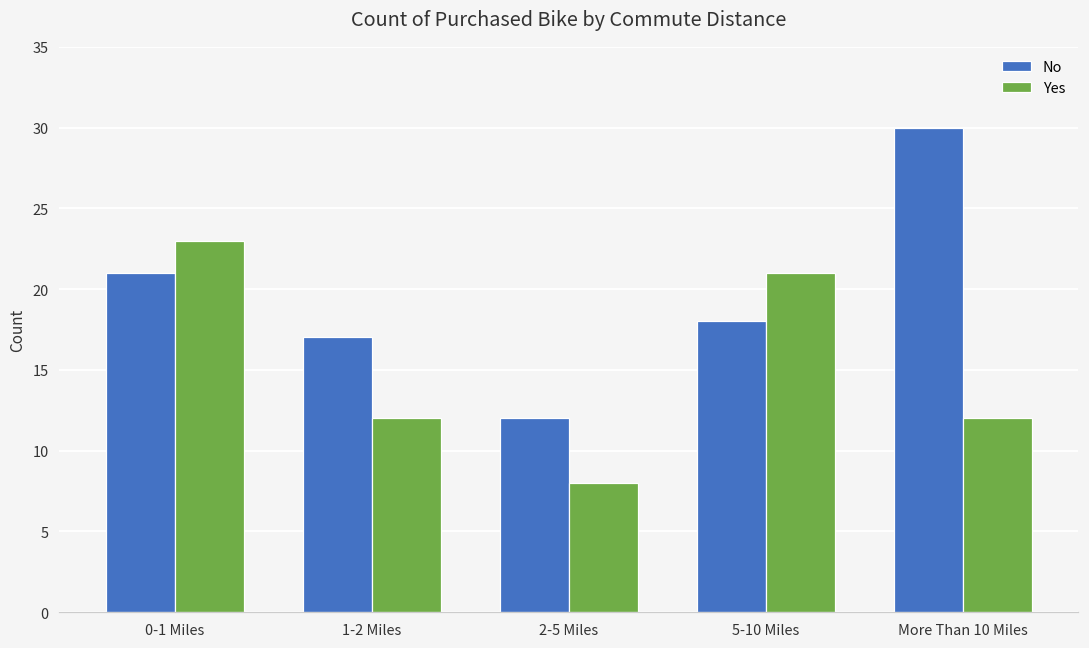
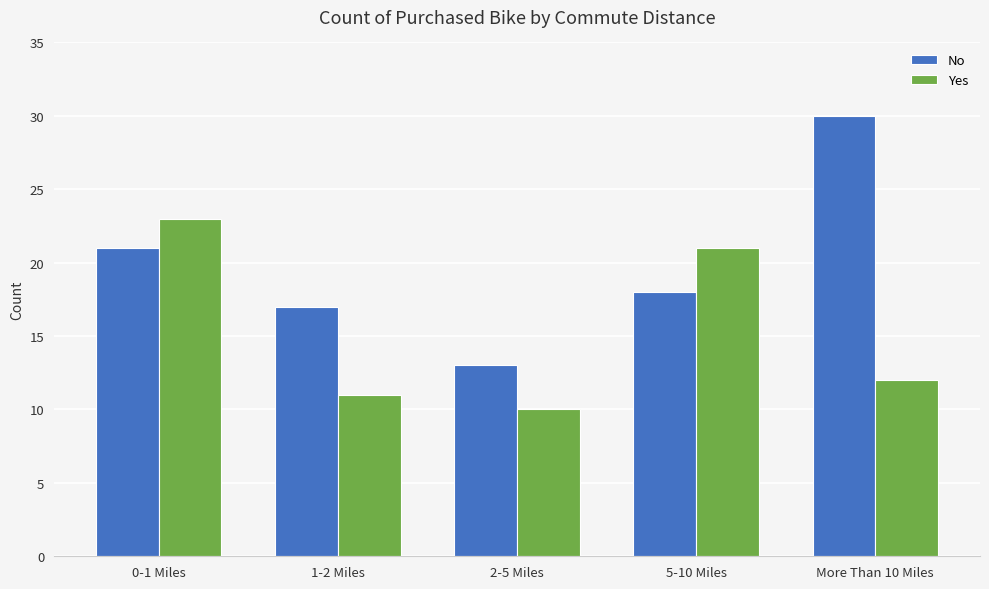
  {
    "No": {
      "0-1 Miles": 21,
      "1-2 Miles": 17,
-     "2-5 Miles": 12,
+     "2-5 Miles": 13,
      "5-10 Miles": 18,
      "More Than 10 Miles": 30
    },
    "Yes": {
      "0-1 Miles": 23,
-     "1-2 Miles": 12,
-     "2-5 Miles": 8,
+     "1-2 Miles": 11,
+     "2-5 Miles": 10,
      "5-10 Miles": 21,
      "More Than 10 Miles": 12
    }
  }
